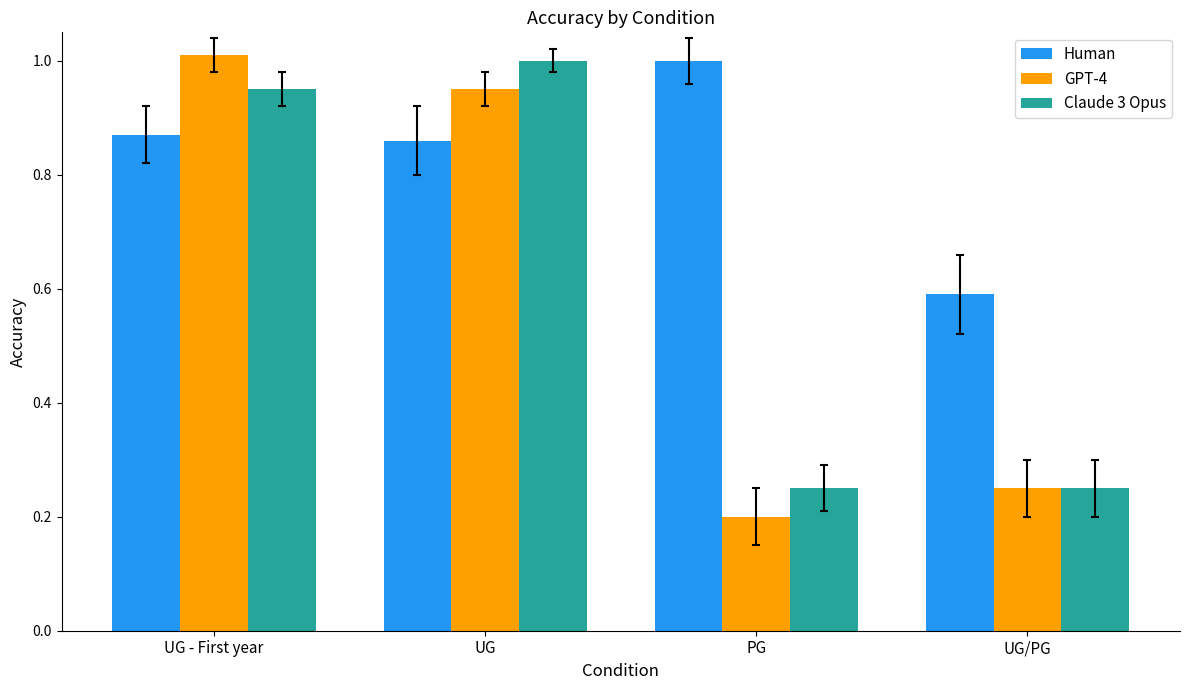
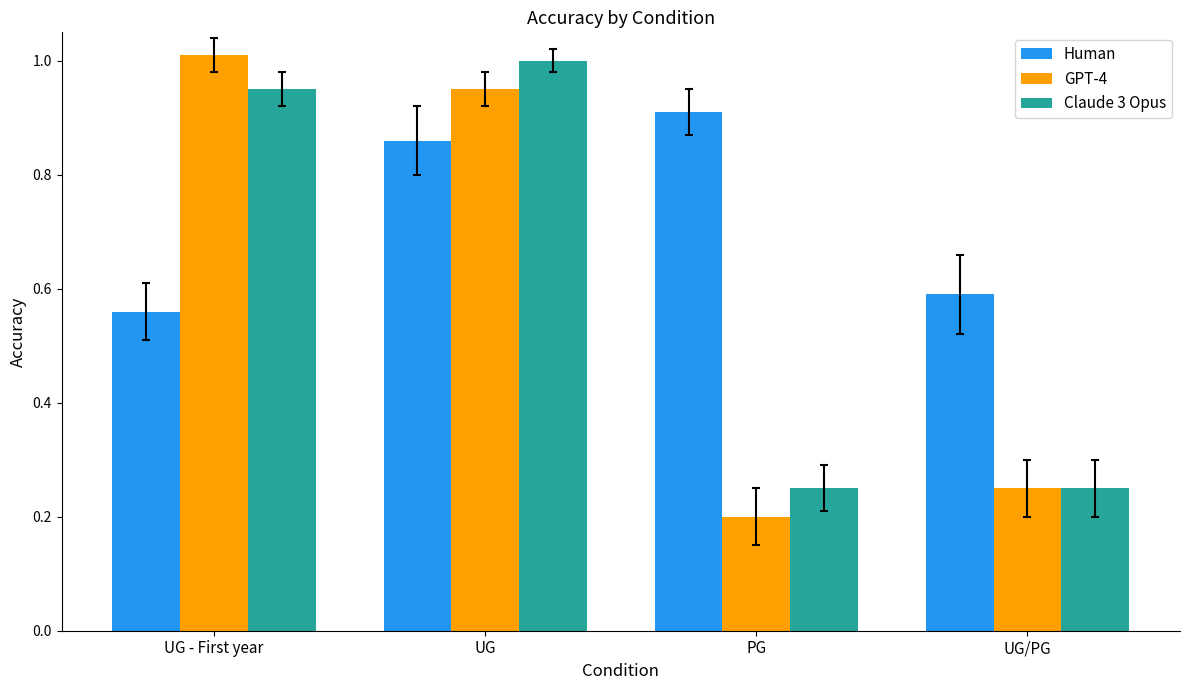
  {
    "Human": {
-     "UG - First year": 0.87,
+     "UG - First year": 0.56,
      "UG": 0.86,
-     "PG": 1.00,
+     "PG": 0.91,
      "UG/PG": 0.59
    },
    "GPT-4": {
      "UG - First year": 1.01,
      "UG": 0.95,
      "PG": 0.20,
      "UG/PG": 0.25
    }
  }
